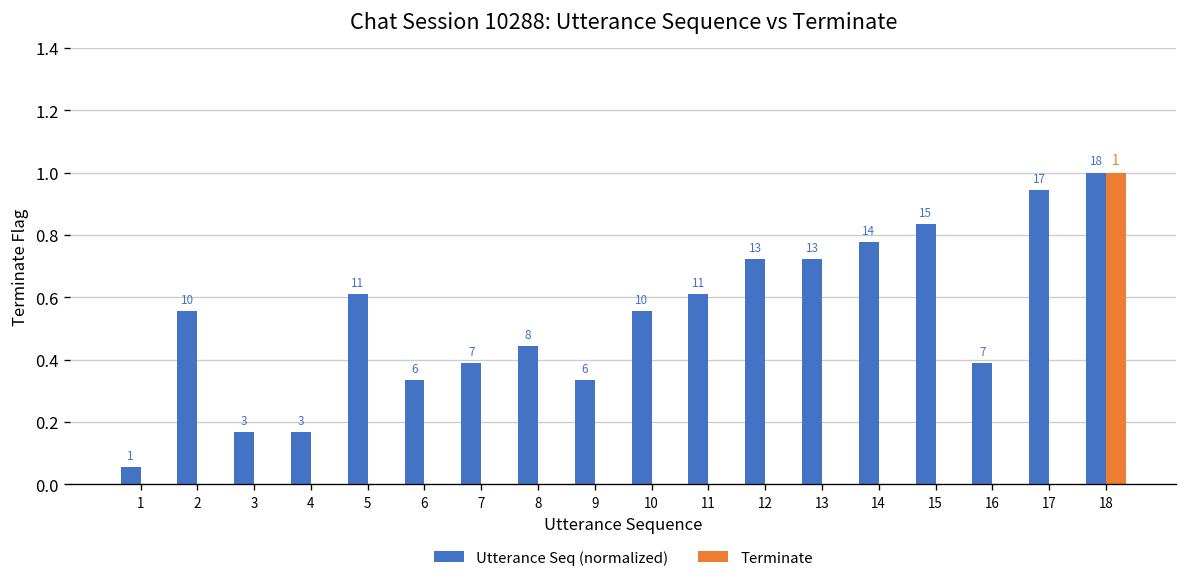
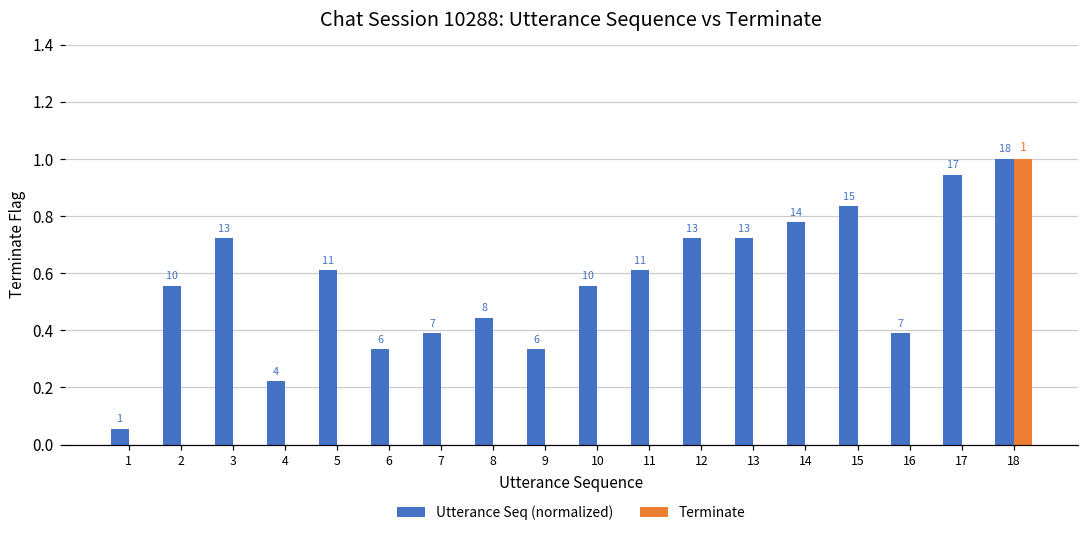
  {
    "Utterance Seq (normalized)": {
-     "3": 3,
-     "4": 3
+     "3": 13,
+     "4": 4
    },
    "Terminate": {
      "18": 1
    }
  }
